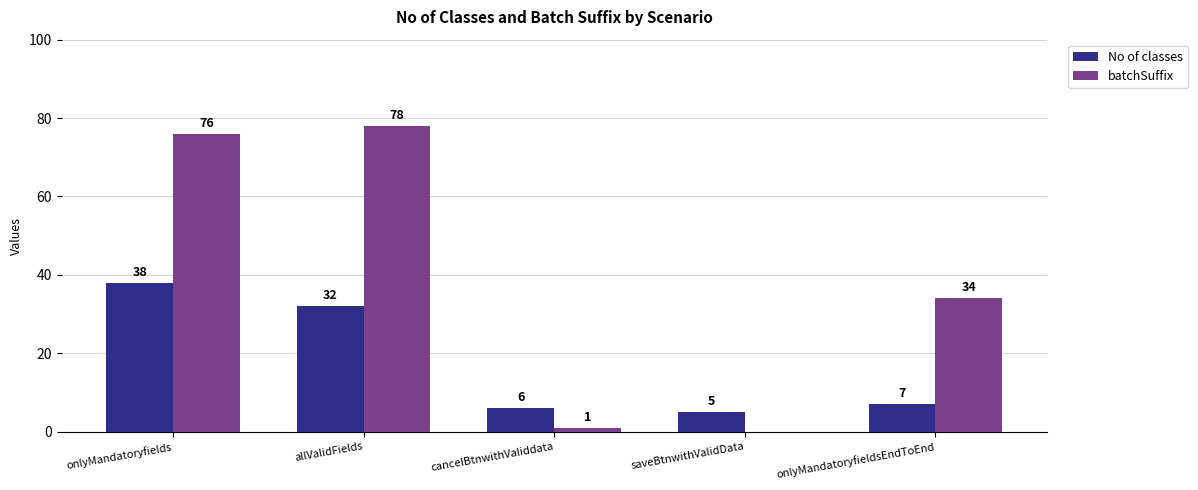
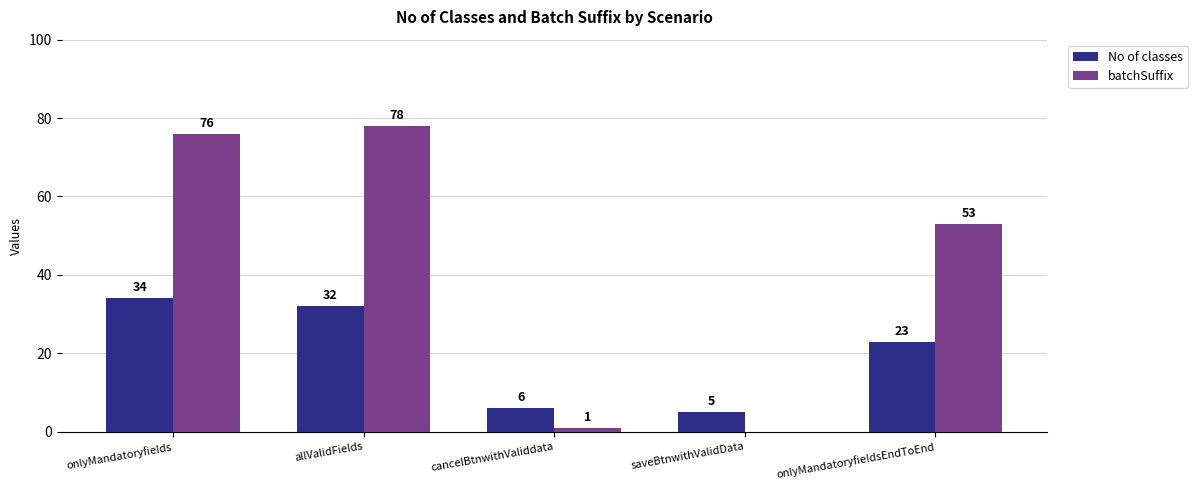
  {
    "No of classes": {
-     "onlyMandatoryfields": 38,
+     "onlyMandatoryfields": 34,
      "allValidFields": 32,
      "cancelBtnwithValiddata": 6,
      "saveBtnwithValidData": 5,
-     "onlyMandatoryfieldsEndToEnd": 7
+     "onlyMandatoryfieldsEndToEnd": 23
    },
    "batchSuffix": {
      "onlyMandatoryfields": 76,
      "allValidFields": 78,
      "cancelBtnwithValiddata": 1,
-     "onlyMandatoryfieldsEndToEnd": 34
+     "onlyMandatoryfieldsEndToEnd": 53
    }
  }
